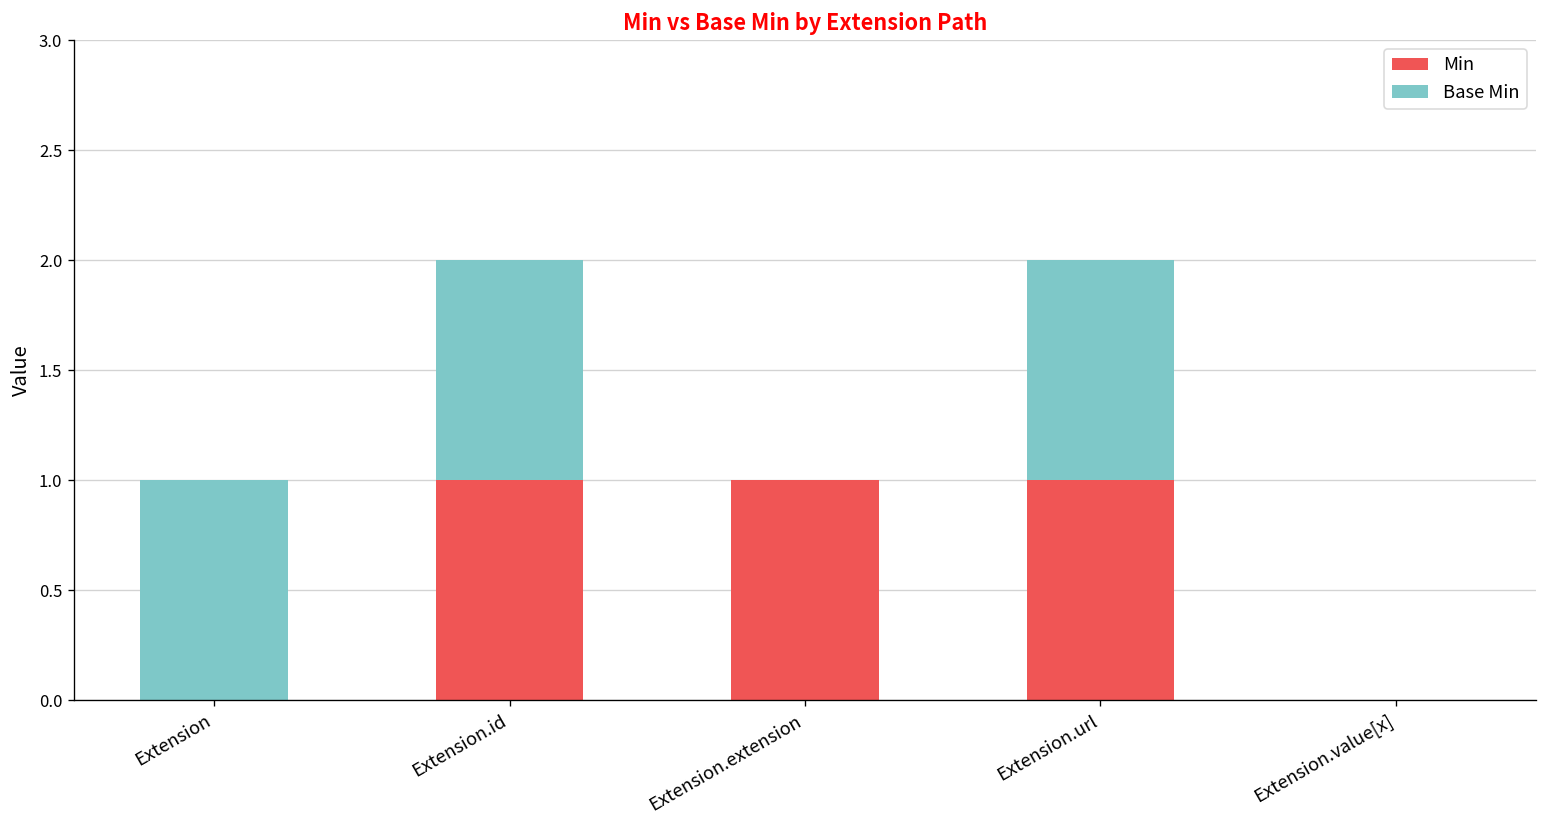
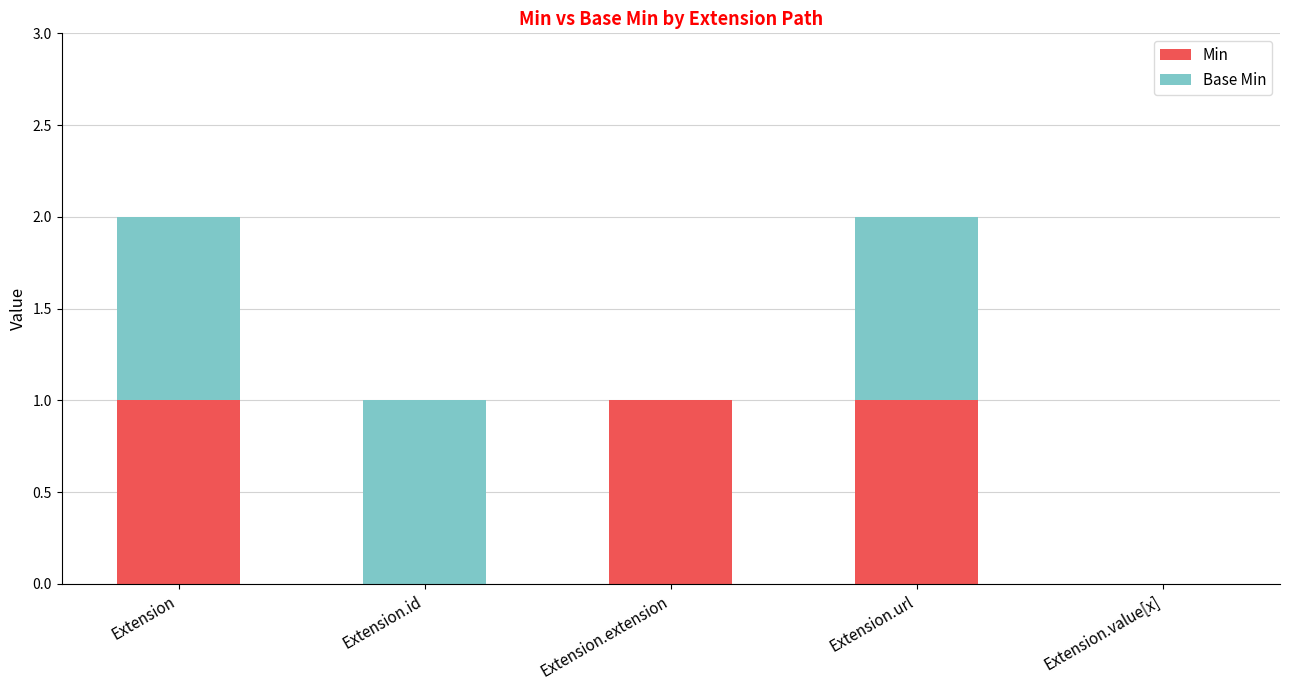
  {
    "Min": {
-     "Extension": 0,
-     "Extension.id": 1,
+     "Extension": 1,
+     "Extension.id": 0,
      "Extension.extension": 1,
      "Extension.url": 1,
      "Extension.value[x]": 0
    },
    "Base Min": {
      "Extension": 1,
      "Extension.id": 1,
      "Extension.extension": 0,
      "Extension.url": 1,
      "Extension.value[x]": 0
    }
  }
